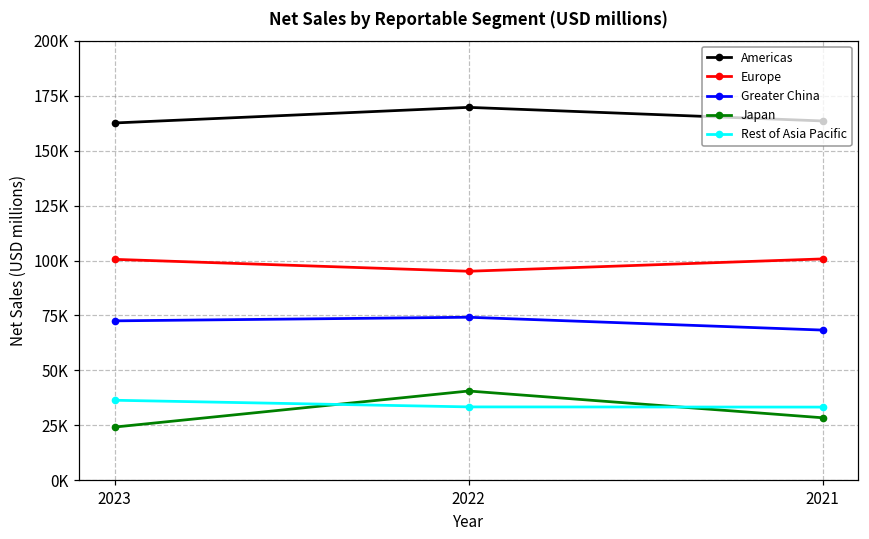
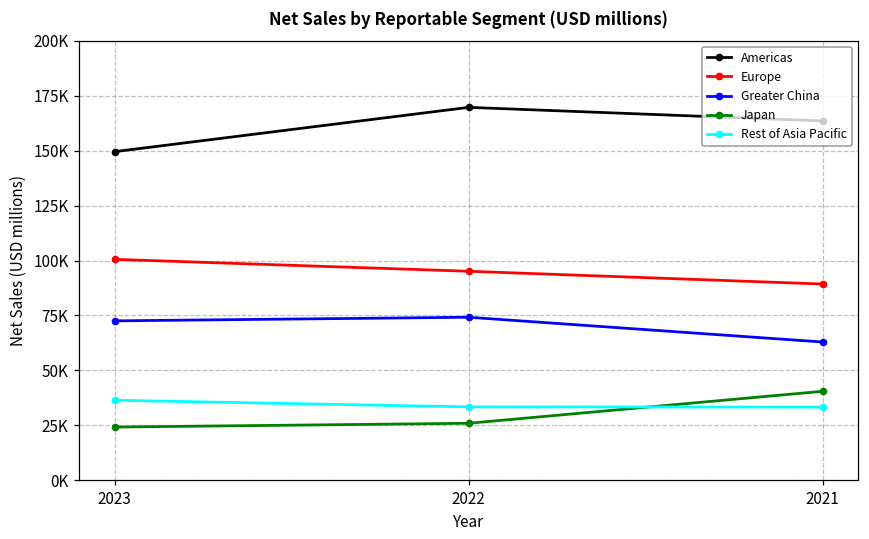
  {
    "Americas": {
-     "2023": 163000,
+     "2023": 150000,
      "2022": 170000
    },
    "Europe": {
      "2023": 101000,
      "2022": 95000,
-     "2021": 101000
+     "2021": 89000
    },
    "Greater China": {
      "2023": 73000,
      "2022": 74000,
-     "2021": 68000
+     "2021": 63000
    },
    "Japan": {
      "2023": 24000,
-     "2022": 41000,
-     "2021": 28000
+     "2022": 26000,
+     "2021": 41000
    },
    "Rest of Asia Pacific": {
      "2023": 36000,
      "2022": 33000,
      "2021": 33000
    }
  }
